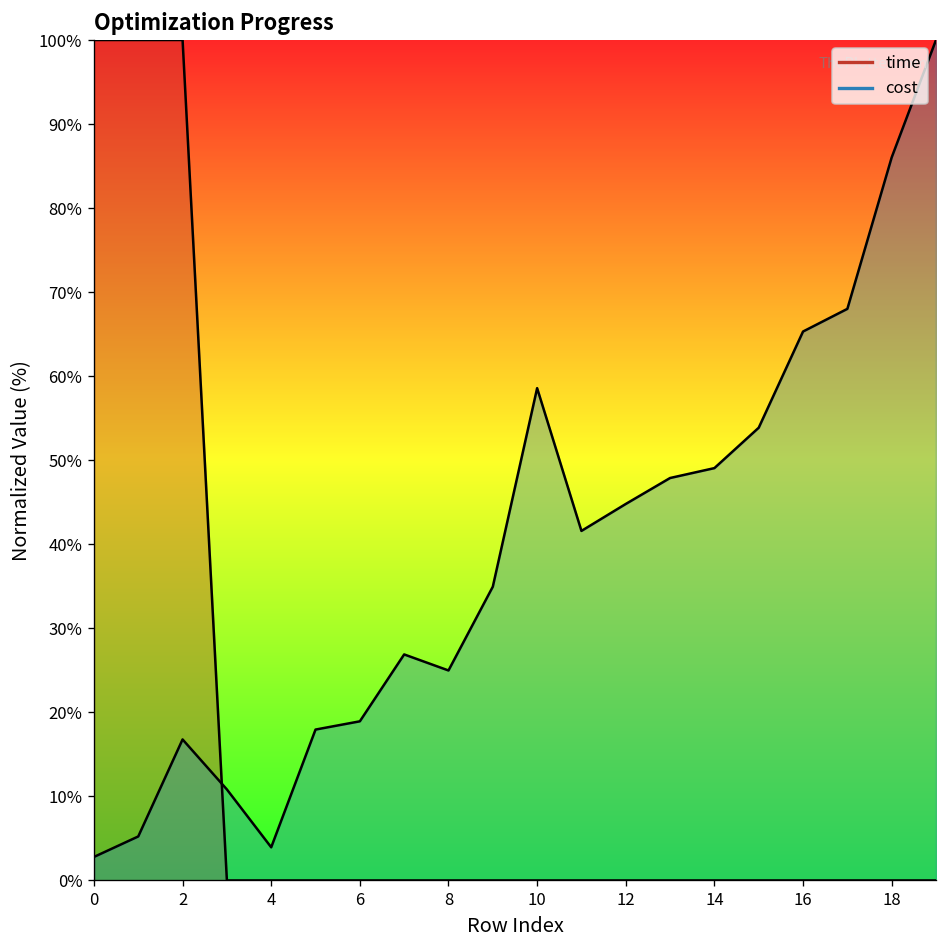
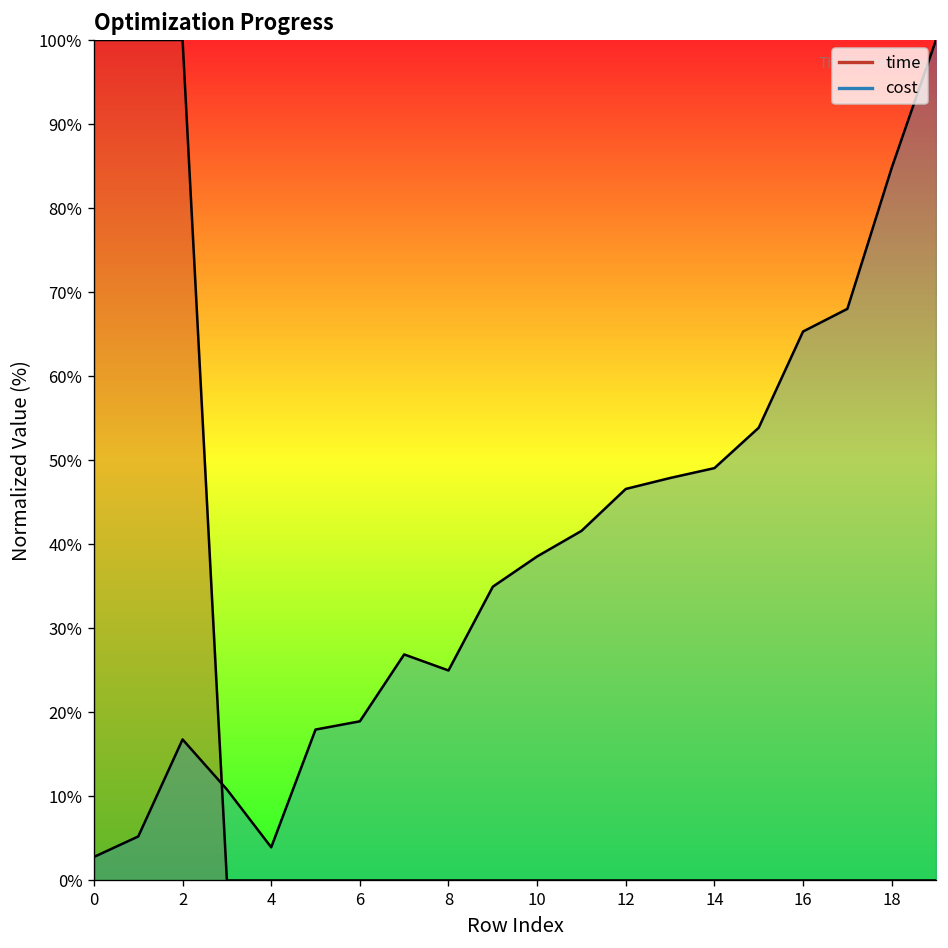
  {
    "time": {
      "0": "100%",
      "2": "100%",
      "4": "0%",
      "6": "0%",
      "8": "0%",
      "10": "0%",
      "12": "0%",
      "14": "0%",
      "16": "0%",
      "18": "0%"
    },
    "cost": {
      "0": "3%",
      "2": "17%",
      "4": "4%",
      "6": "19%",
      "8": "25%",
-     "10": "59%",
-     "12": "45%",
+     "10": "39%",
+     "12": "47%",
      "14": "49%",
      "16": "65%",
-     "18": "86%"
+     "18": "85%"
    }
  }
